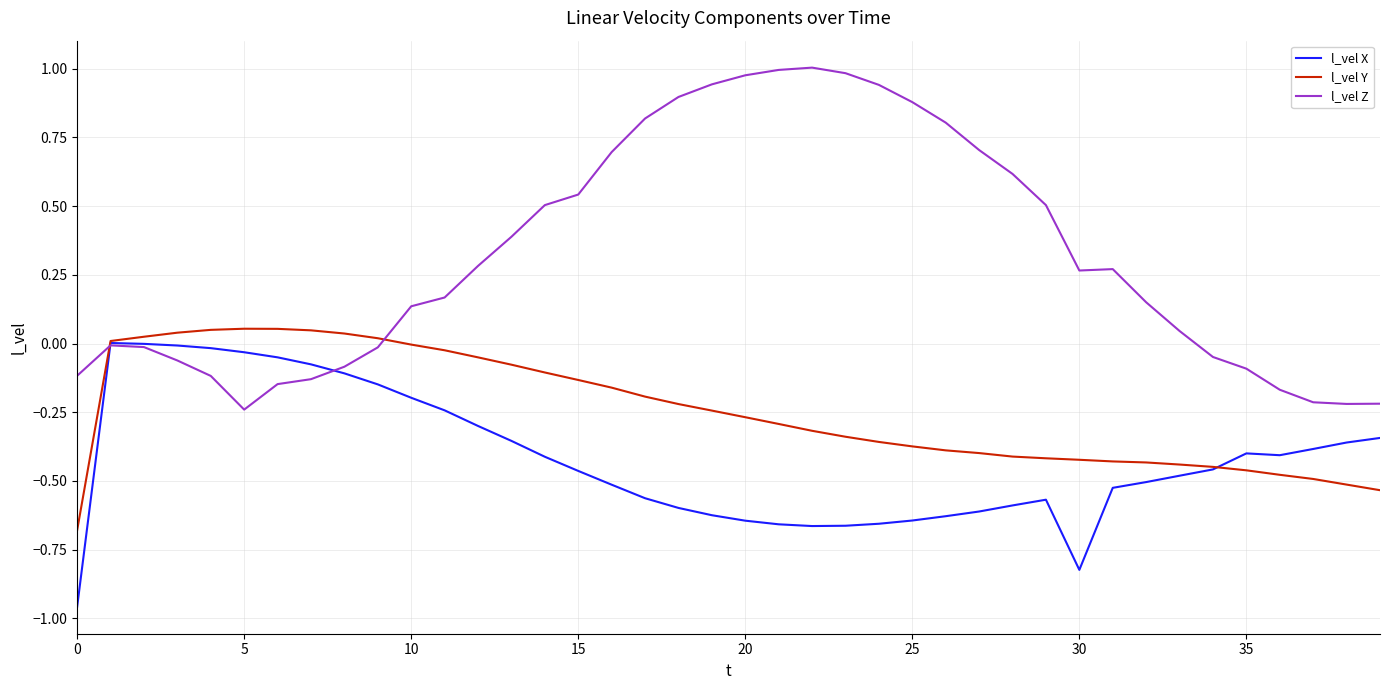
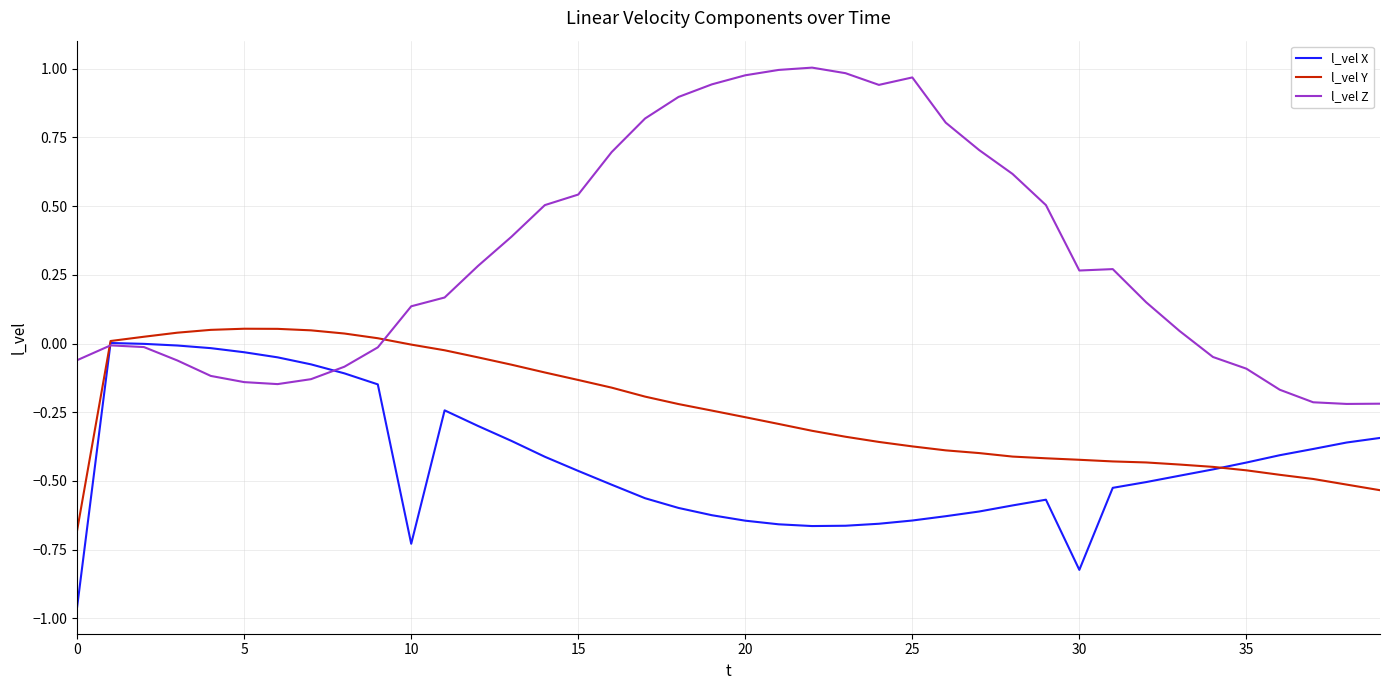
  {
    "l_vel X": {
      "0": -0.96,
      "5": -0.03,
-     "10": -0.20,
+     "10": -0.73,
      "15": -0.46,
      "20": -0.64,
      "25": -0.64,
      "30": -0.82,
-     "35": -0.40
+     "35": -0.43
    },
    "l_vel Y": {
      "0": -0.68,
      "5": 0.05,
      "10": 0.00,
      "15": -0.13,
      "20": -0.27,
      "25": -0.37,
      "30": -0.42,
      "35": -0.46
    },
    "l_vel Z": {
-     "0": -0.12,
-     "5": -0.24,
+     "0": -0.06,
+     "5": -0.14,
      "10": 0.14,
      "15": 0.54,
      "20": 0.98,
-     "25": 0.88,
+     "25": 0.97,
      "30": 0.27,
      "35": -0.09
    }
  }
